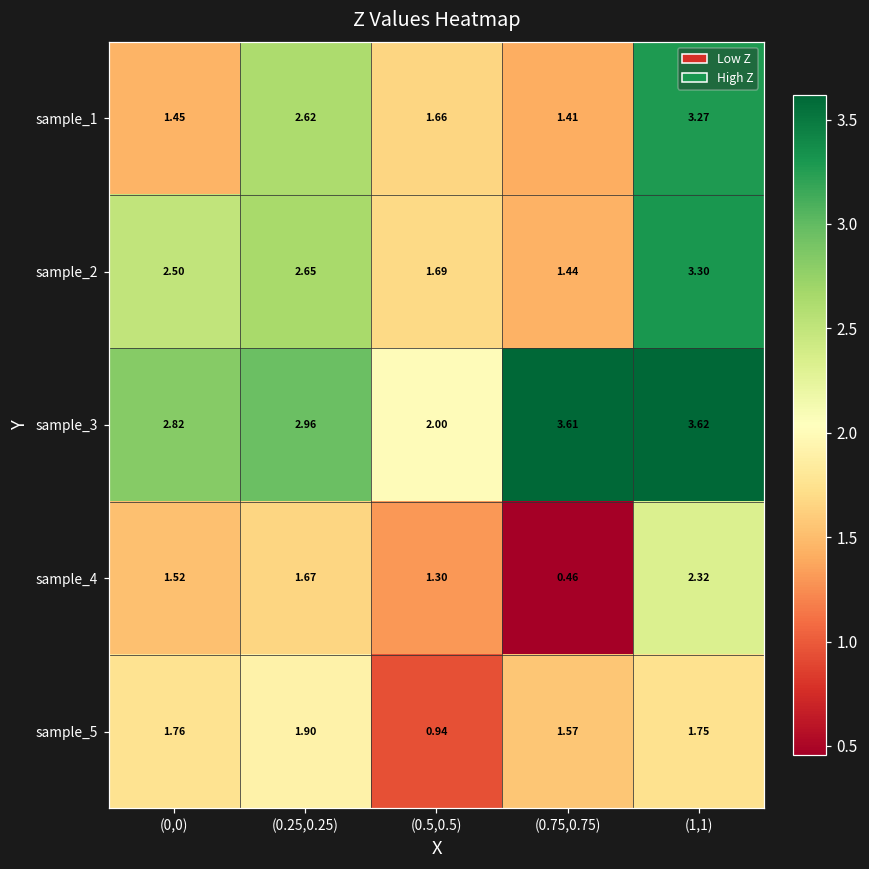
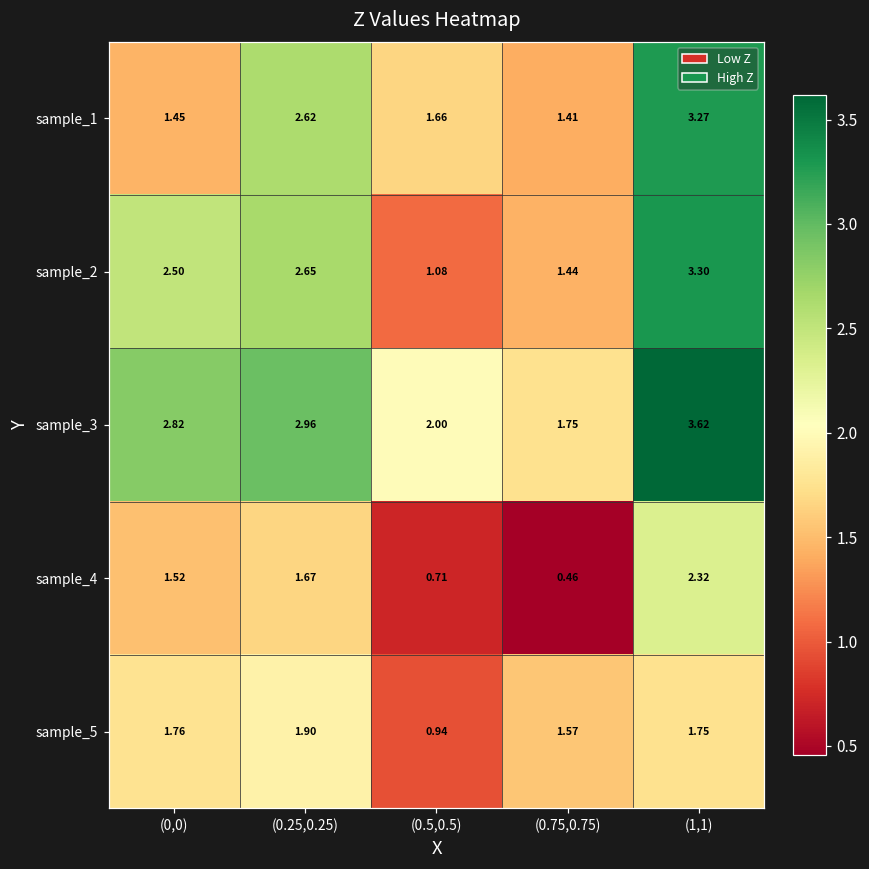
  {
    "sample_1": {
      "(0,0)": 1.45,
      "(0.25,0.25)": 2.62,
      "(0.5,0.5)": 1.66,
      "(0.75,0.75)": 1.41,
      "(1,1)": 3.27
    },
    "sample_2": {
      "(0,0)": 2.50,
      "(0.25,0.25)": 2.65,
-     "(0.5,0.5)": 1.69,
+     "(0.5,0.5)": 1.08,
      "(0.75,0.75)": 1.44,
      "(1,1)": 3.30
    },
    "sample_3": {
      "(0,0)": 2.82,
      "(0.25,0.25)": 2.96,
      "(0.5,0.5)": 2.00,
-     "(0.75,0.75)": 3.61,
+     "(0.75,0.75)": 1.75,
      "(1,1)": 3.62
    },
    "sample_4": {
      "(0,0)": 1.52,
      "(0.25,0.25)": 1.67,
-     "(0.5,0.5)": 1.30,
+     "(0.5,0.5)": 0.71,
      "(0.75,0.75)": 0.46,
      "(1,1)": 2.32
    },
    "sample_5": {
      "(0,0)": 1.76,
      "(0.25,0.25)": 1.90,
      "(0.5,0.5)": 0.94,
      "(0.75,0.75)": 1.57,
      "(1,1)": 1.75
    }
  }
